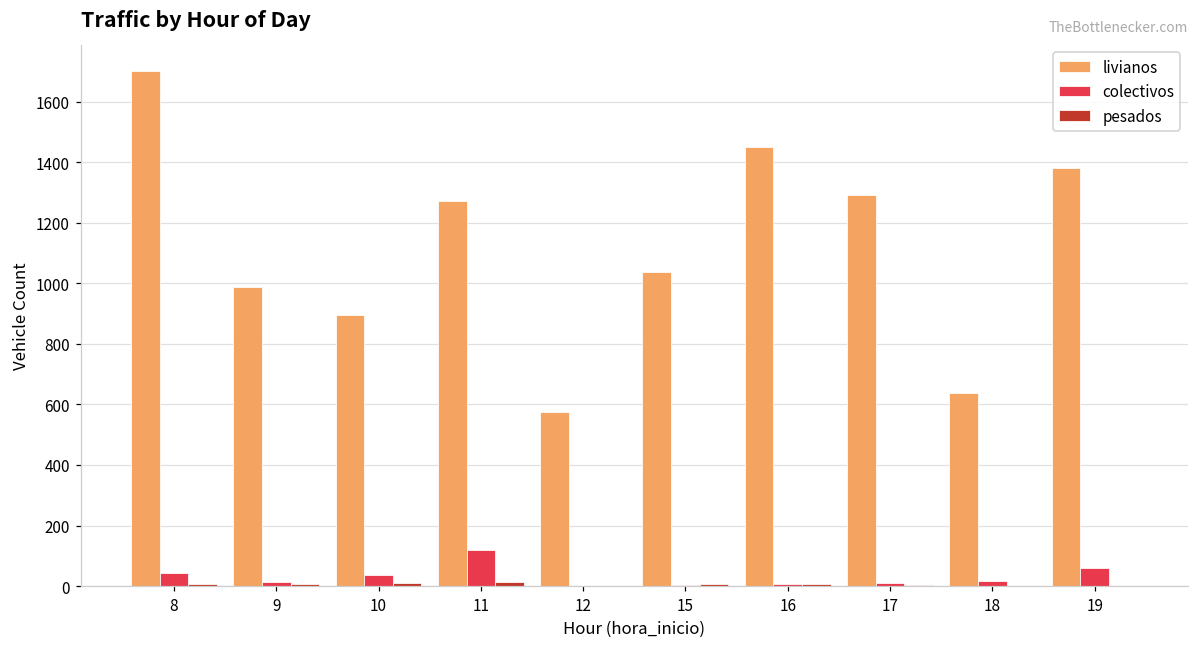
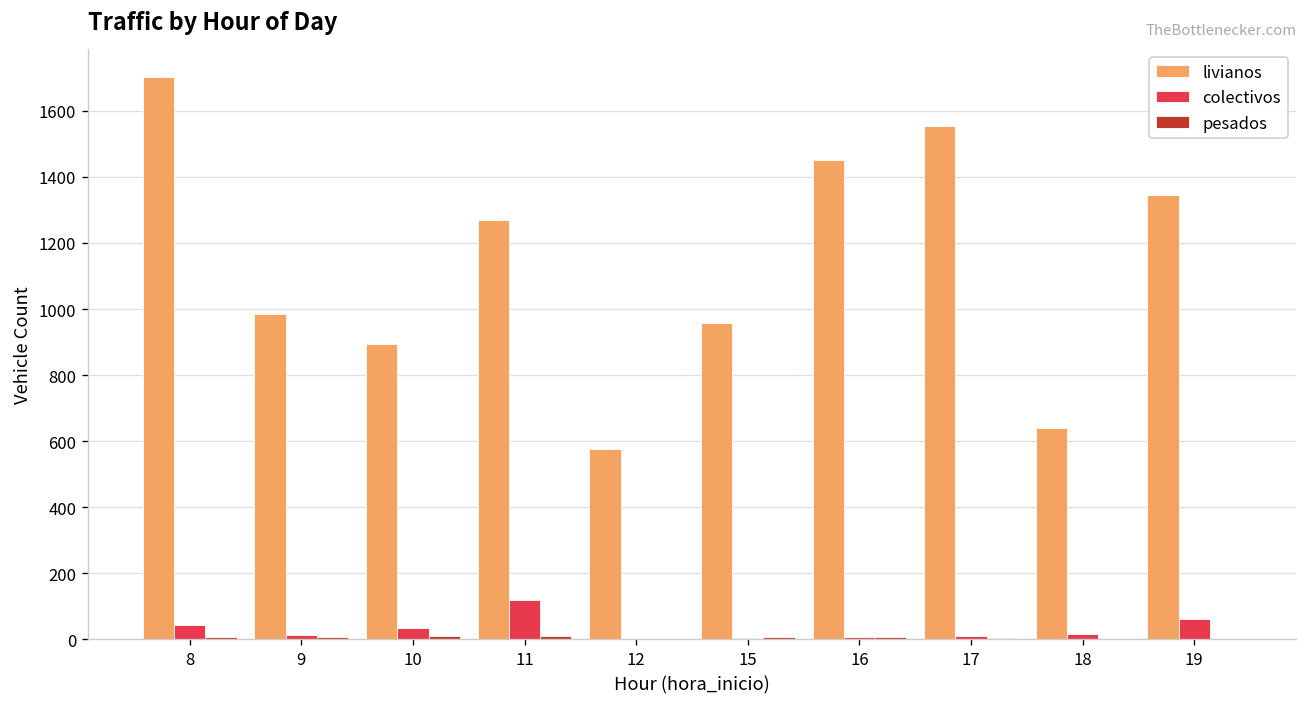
  {
    "livianos": {
      "8": 1700,
      "9": 990,
      "10": 900,
      "11": 1270,
      "12": 580,
-     "15": 1040,
+     "15": 960,
      "16": 1450,
-     "17": 1290,
+     "17": 1550,
      "18": 640,
-     "19": 1380
+     "19": 1350
    }
  }
